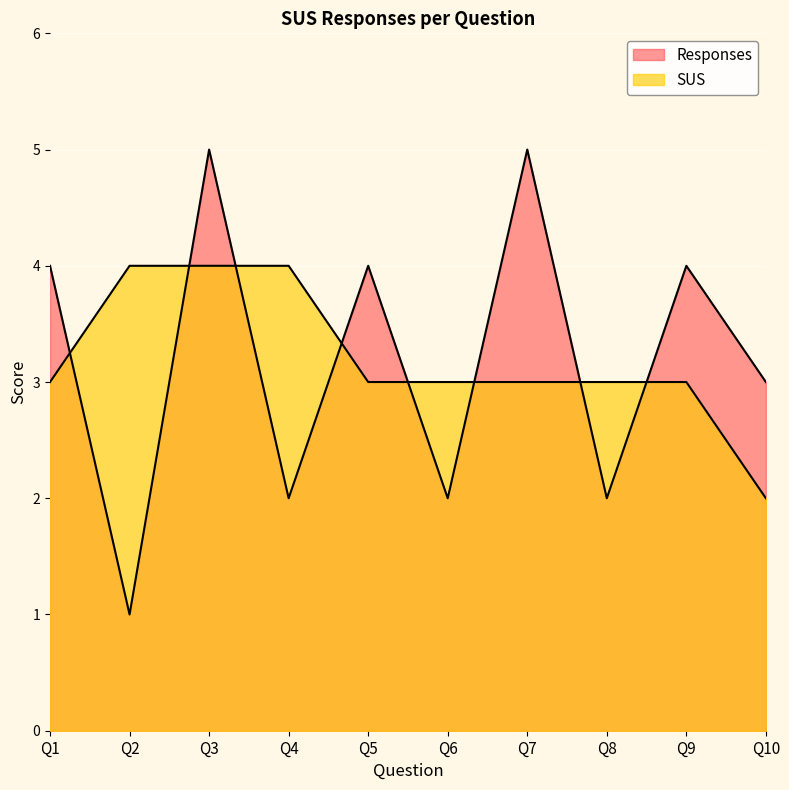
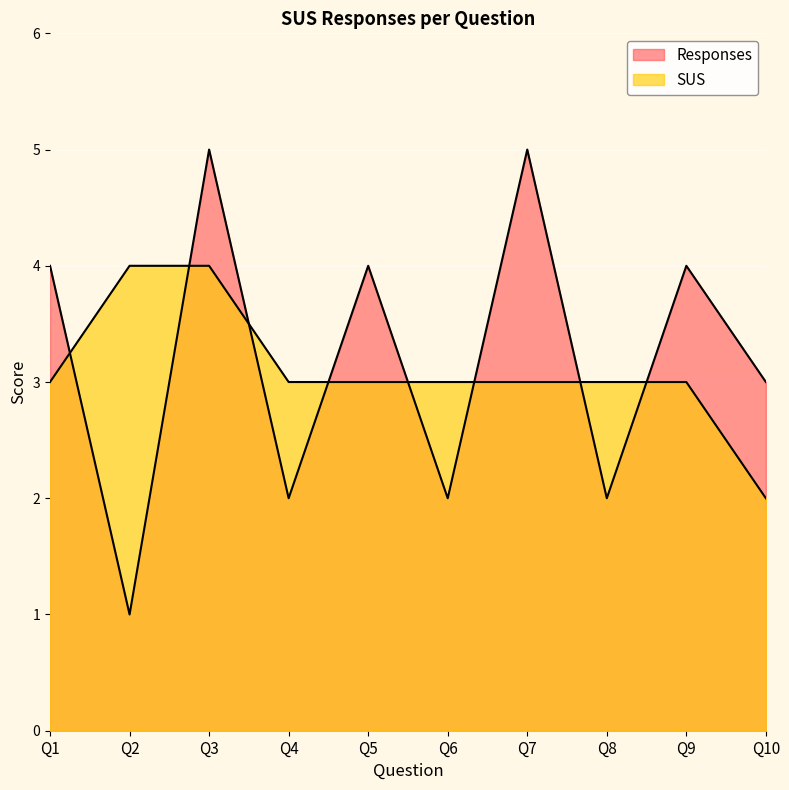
  {
    "Responses": {
      "Q1": 4,
      "Q2": 1,
      "Q3": 5,
      "Q4": 2,
      "Q5": 4,
      "Q6": 2,
      "Q7": 5,
      "Q8": 2,
      "Q9": 4,
      "Q10": 3
    },
    "SUS": {
      "Q1": 3,
      "Q2": 4,
      "Q3": 4,
-     "Q4": 4,
+     "Q4": 3,
      "Q5": 3,
      "Q6": 3,
      "Q7": 3,
      "Q8": 3,
      "Q9": 3,
      "Q10": 2
    }
  }
